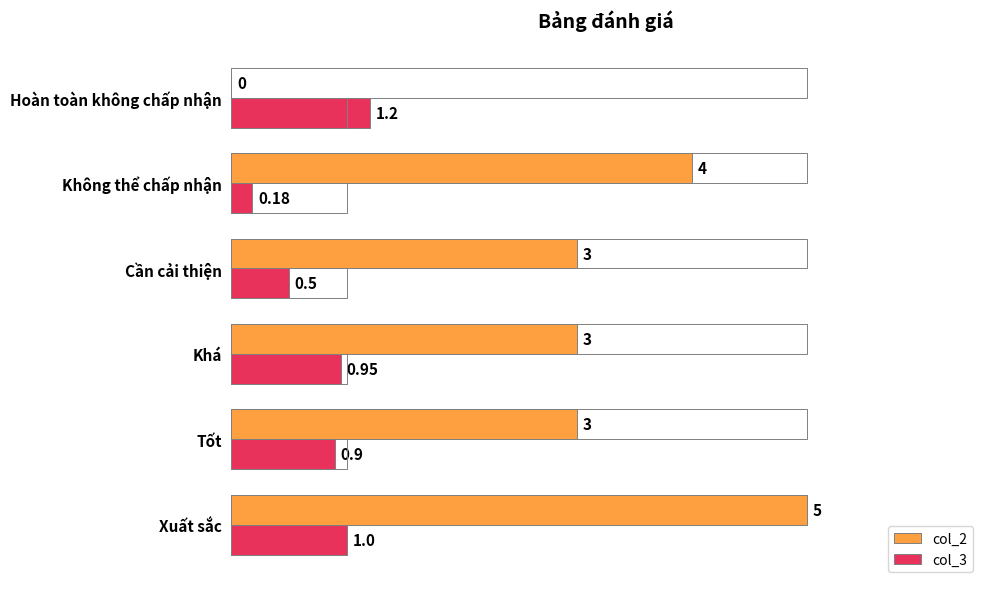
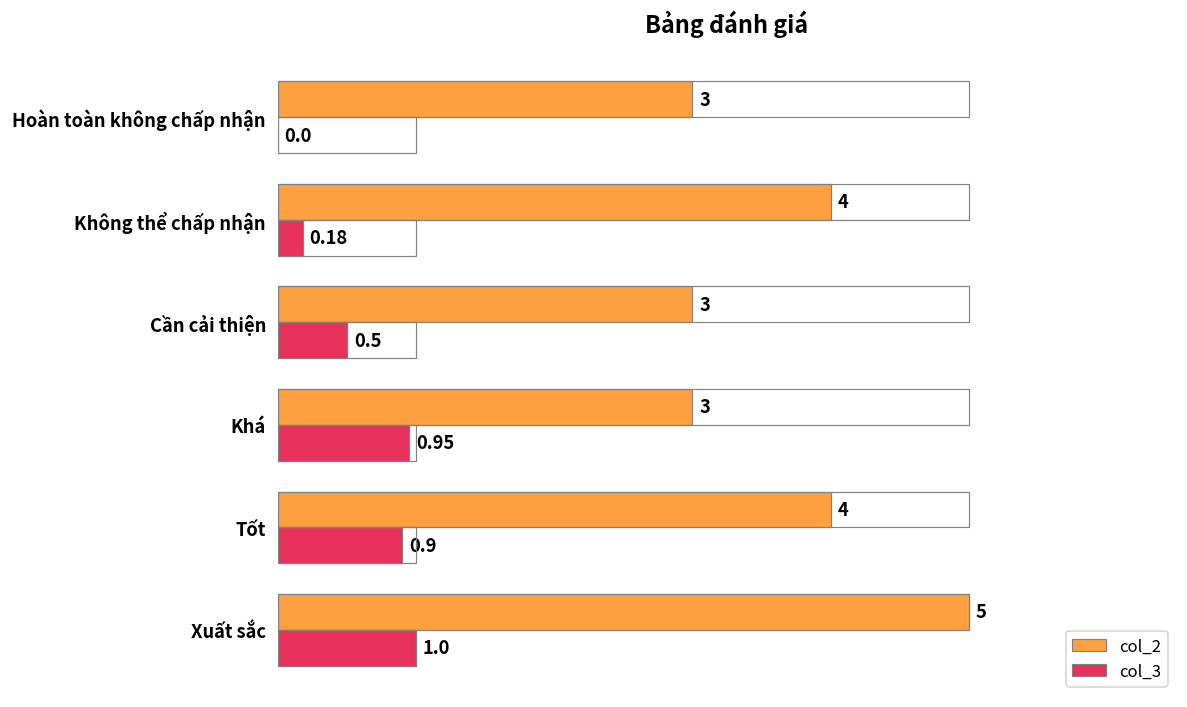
  {
    "col_2": {
-     "Hoàn toàn không chấp nhận": 0,
+     "Hoàn toàn không chấp nhận": 3,
      "Không thể chấp nhận": 4,
      "Cần cải thiện": 3,
      "Khá": 3,
-     "Tốt": 3,
+     "Tốt": 4,
      "Xuất sắc": 5
    },
    "col_3": {
-     "Hoàn toàn không chấp nhận": 1.2,
+     "Hoàn toàn không chấp nhận": 0.0,
      "Không thể chấp nhận": 0.18,
      "Cần cải thiện": 0.5,
      "Khá": 0.95,
      "Tốt": 0.9,
      "Xuất sắc": 1.0
    }
  }
